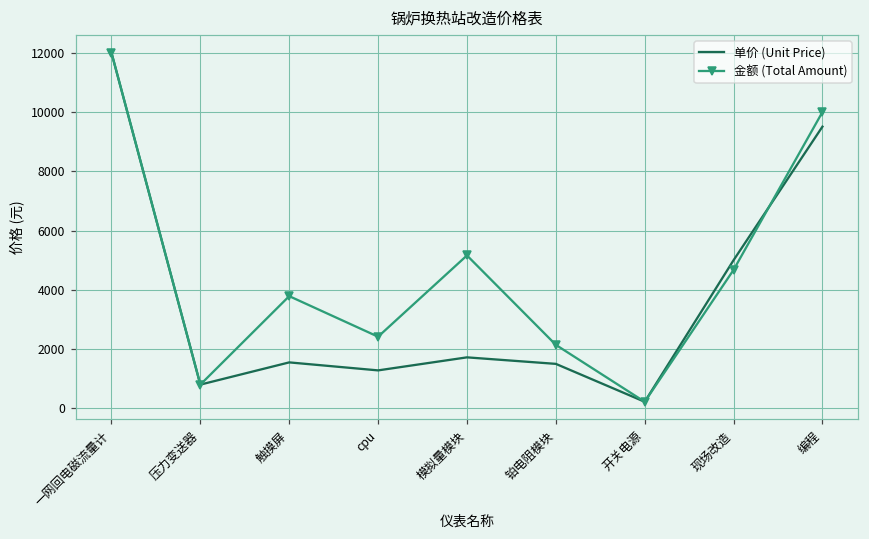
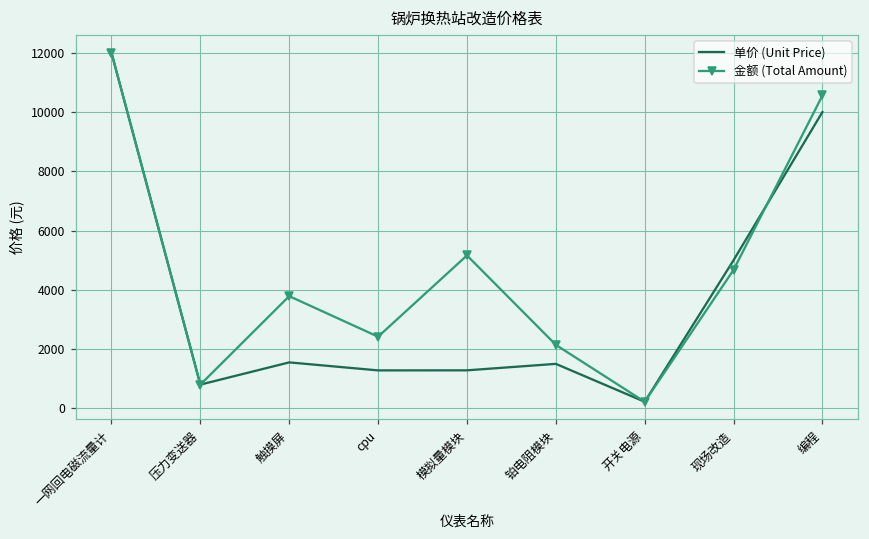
  {
    "单价 (Unit Price)": {
      "触摸屏": 1600,
      "cpu": 1300,
-     "模拟量模块": 1700,
+     "模拟量模块": 1300,
      "铂电阻模块": 1500,
      "现场改造": 5000,
-     "编程": 9500
+     "编程": 10000
    },
    "金额 (Total Amount)": {
      "触摸屏": 3800,
      "cpu": 2400,
      "模拟量模块": 5200,
      "铂电阻模块": 2100,
      "现场改造": 4700,
-     "编程": 10000
+     "编程": 10600
    }
  }
